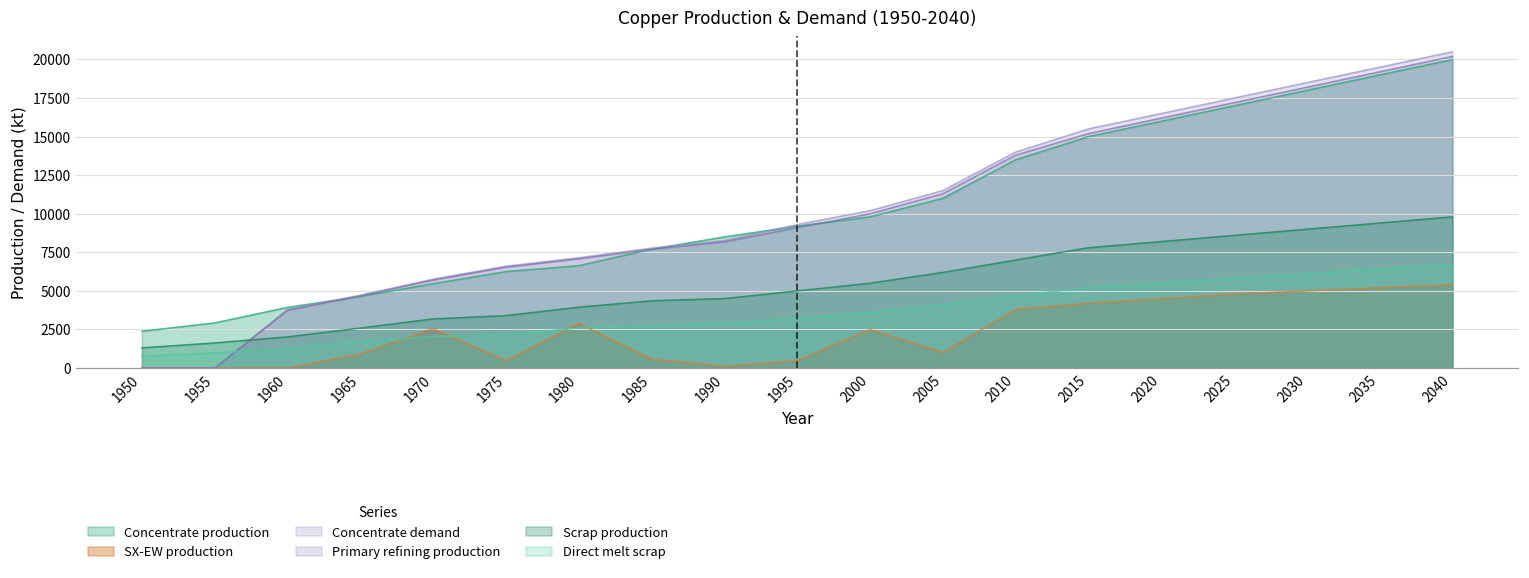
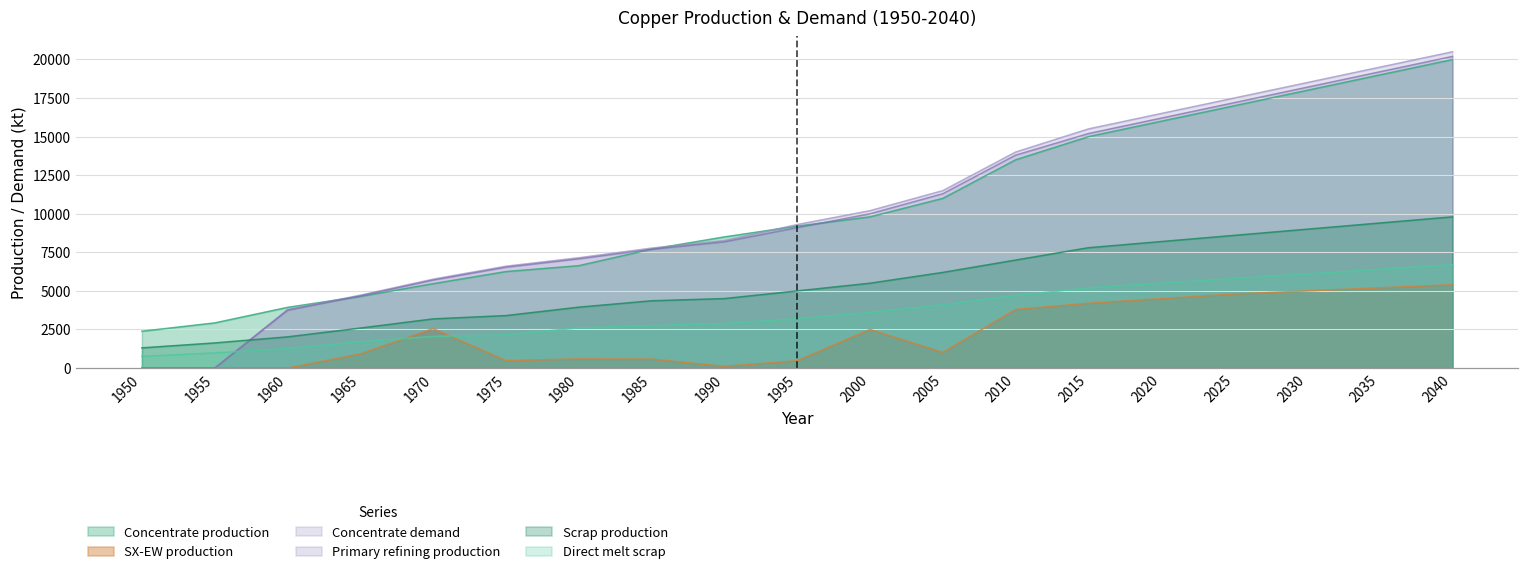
  {
    "SX-EW production": {
      "1960": 0,
      "1965": 900,
      "1970": 2600,
      "1975": 500,
-     "1980": 2900,
+     "1980": 600,
      "1985": 600,
      "1990": 100,
      "1995": 500,
      "2000": 2500,
      "2005": 1000,
      "2010": 3800,
      "2015": 4200,
      "2020": 4500,
      "2025": 4800,
      "2030": 5000,
      "2035": 5200,
      "2040": 5400
    }
  }
